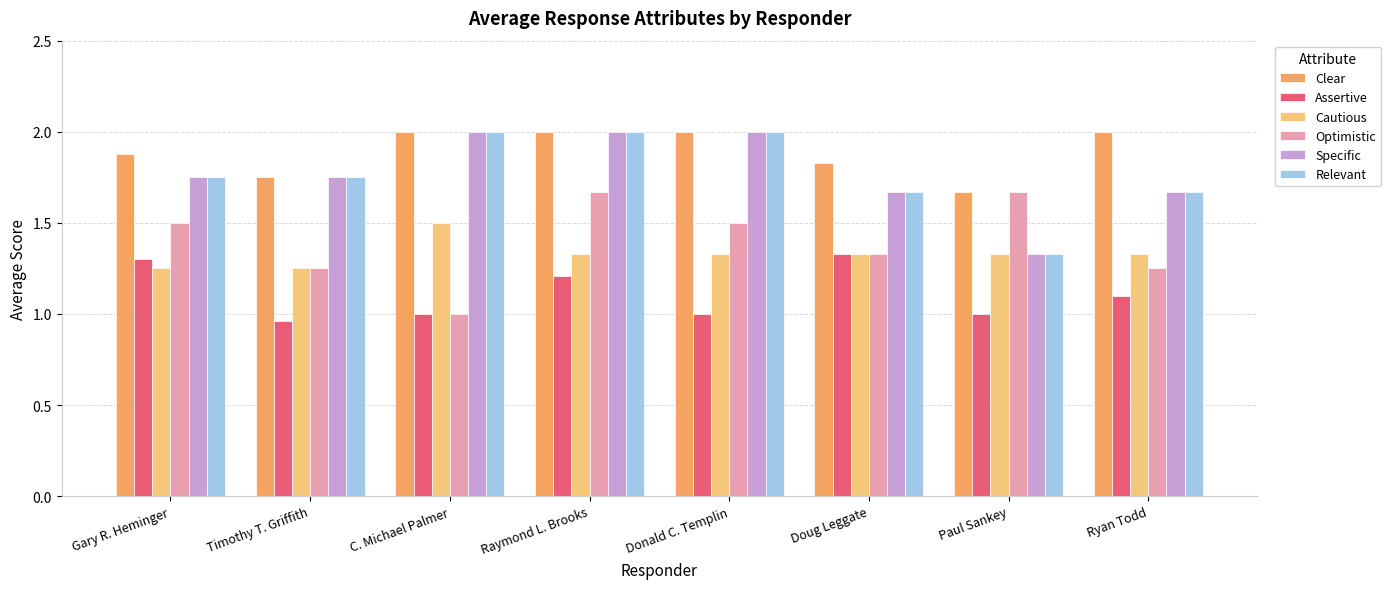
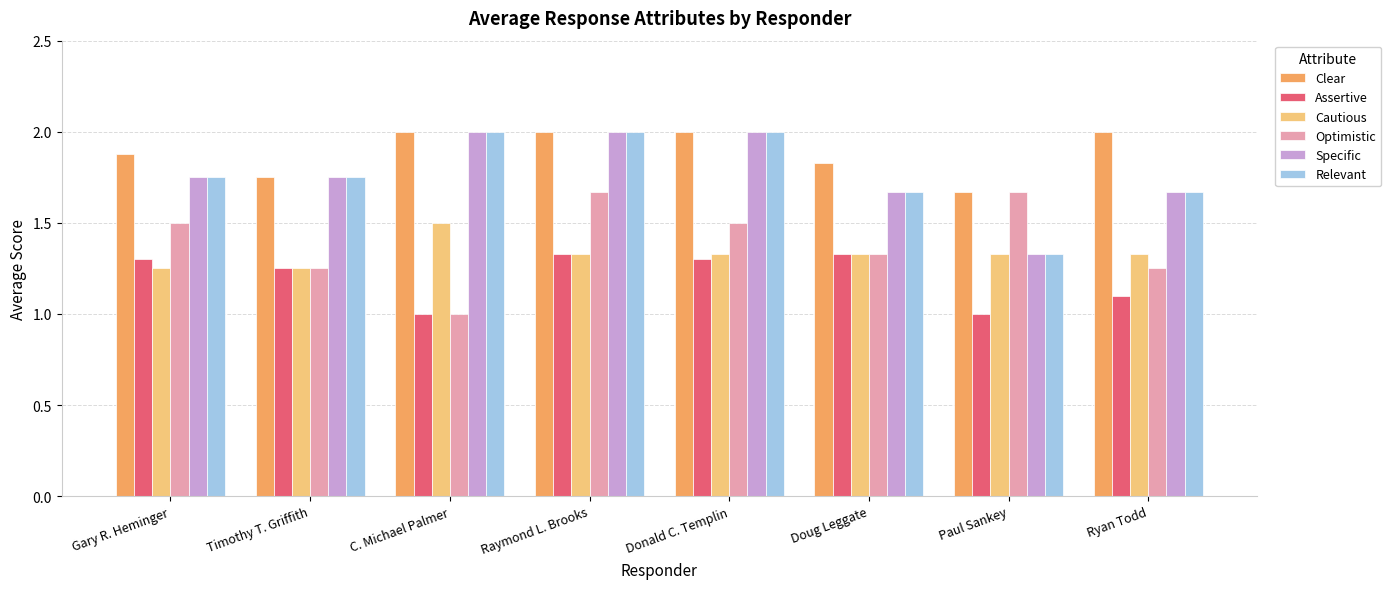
  {
    "Assertive": {
      "Gary R. Heminger": 1.30,
-     "Timothy T. Griffith": 0.96,
+     "Timothy T. Griffith": 1.25,
      "C. Michael Palmer": 1.00,
-     "Raymond L. Brooks": 1.21,
-     "Donald C. Templin": 1.0,
+     "Raymond L. Brooks": 1.33,
+     "Donald C. Templin": 1.3,
      "Doug Leggate": 1.33,
      "Paul Sankey": 1.00,
      "Ryan Todd": 1.10
    }
  }
